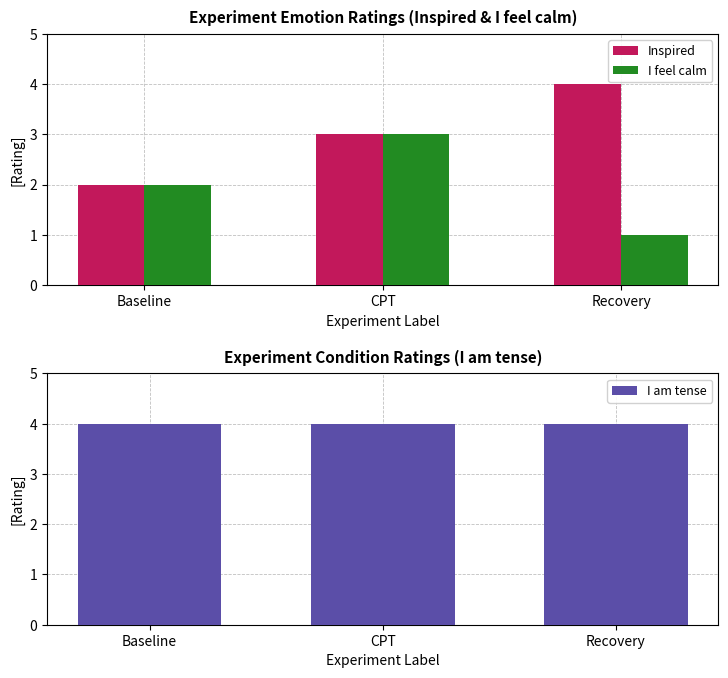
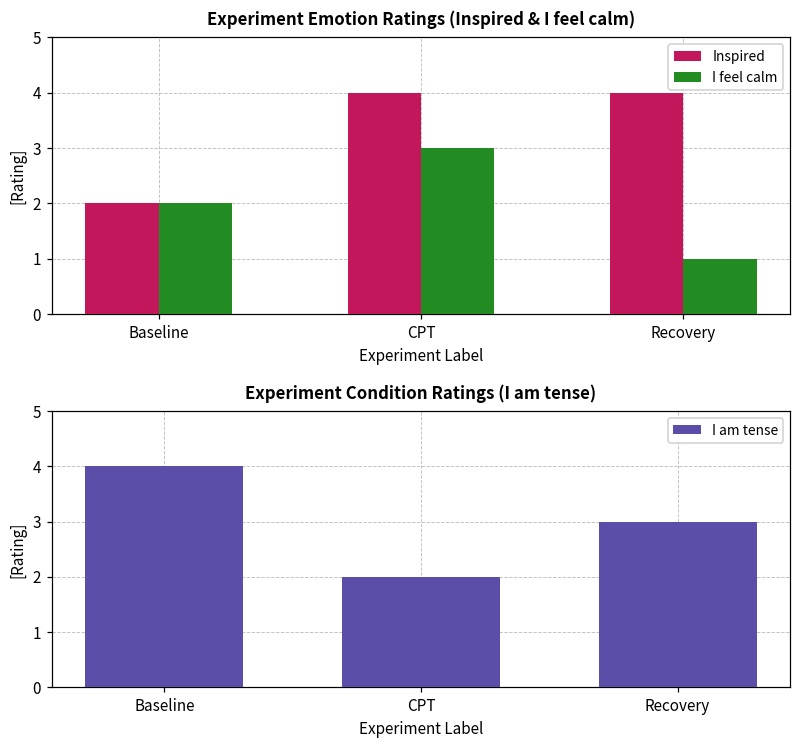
  {
    "Experiment Emotion Ratings (Inspired & I feel calm)": {
      "Inspired": {
        "Baseline": 2,
-       "CPT": 3,
+       "CPT": 4,
        "Recovery": 4
      },
      "I feel calm": {
        "Baseline": 2,
        "CPT": 3,
        "Recovery": 1
      }
    },
    "Experiment Condition Ratings (I am tense)": {
      "Baseline": 4,
-     "CPT": 4,
-     "Recovery": 4
+     "CPT": 2,
+     "Recovery": 3
    }
  }
